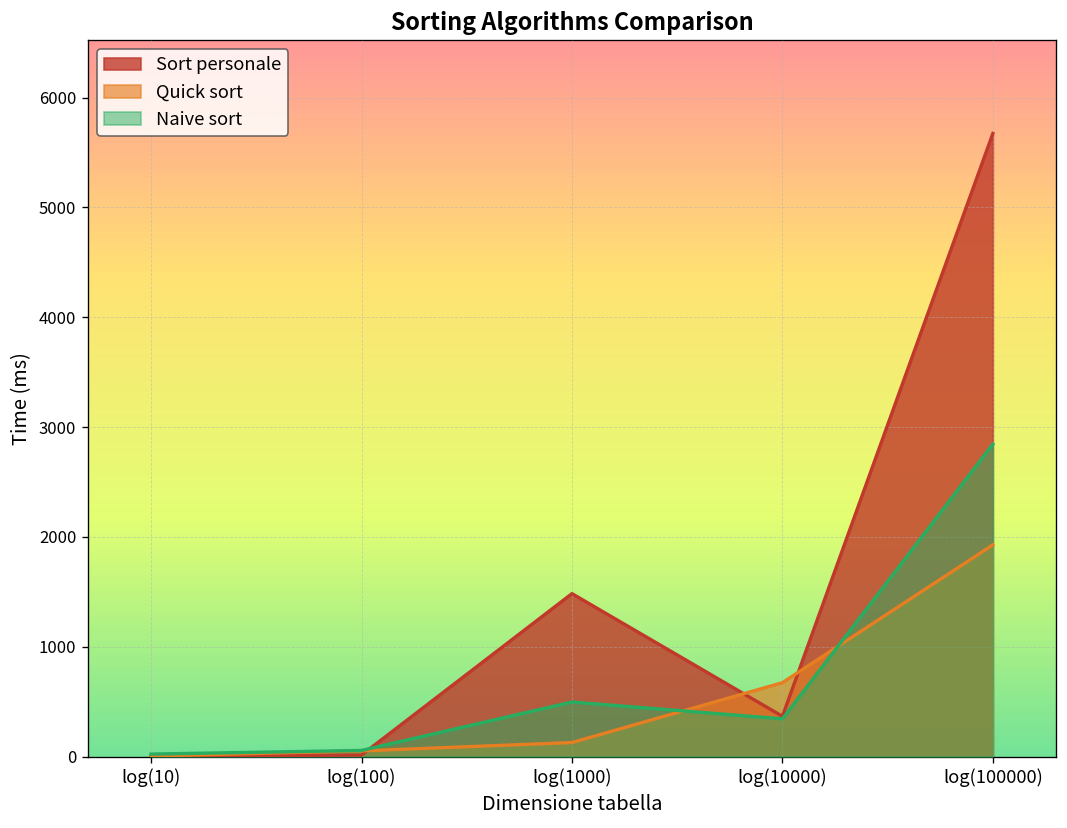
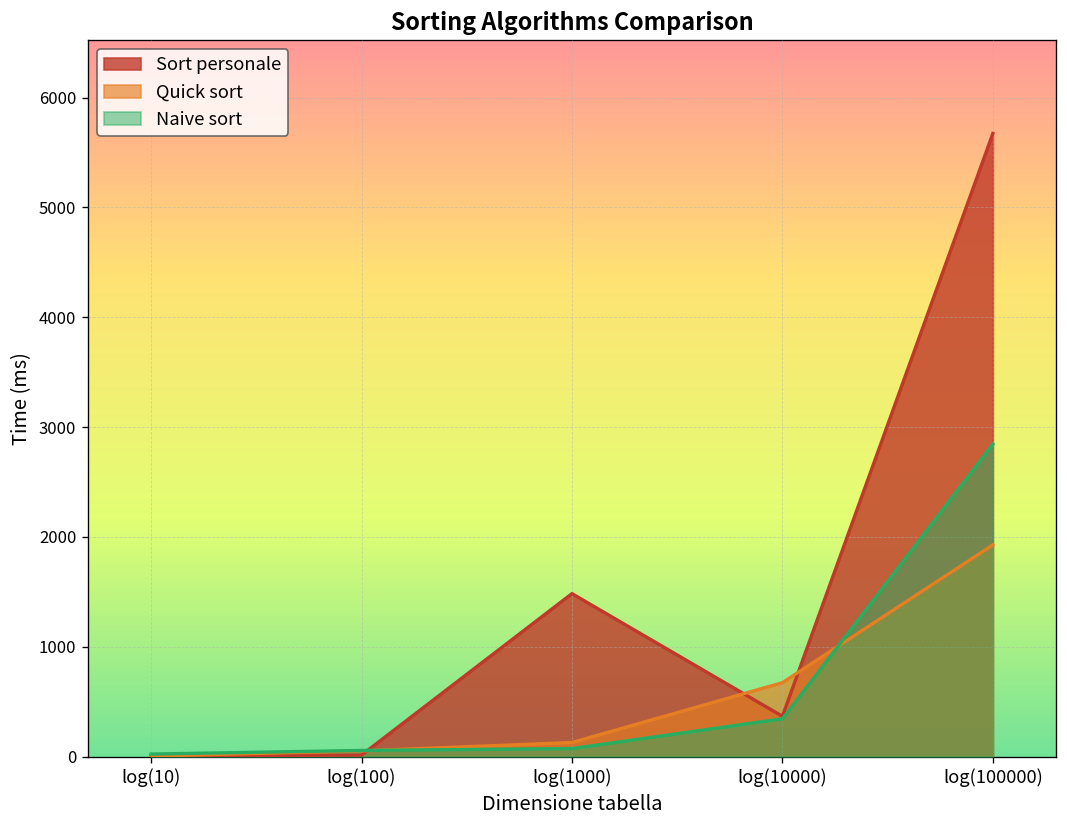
  {
    "Sort personale": {
      "log(100)": 0,
      "log(1000)": 1500,
      "log(100000)": 5700
    },
    "Quick sort": {
      "log(1000)": 100,
      "log(10000)": 700,
      "log(100000)": 1900
    },
    "Naive sort": {
-     "log(1000)": 500,
+     "log(1000)": 100,
      "log(100000)": 2800
    }
  }
